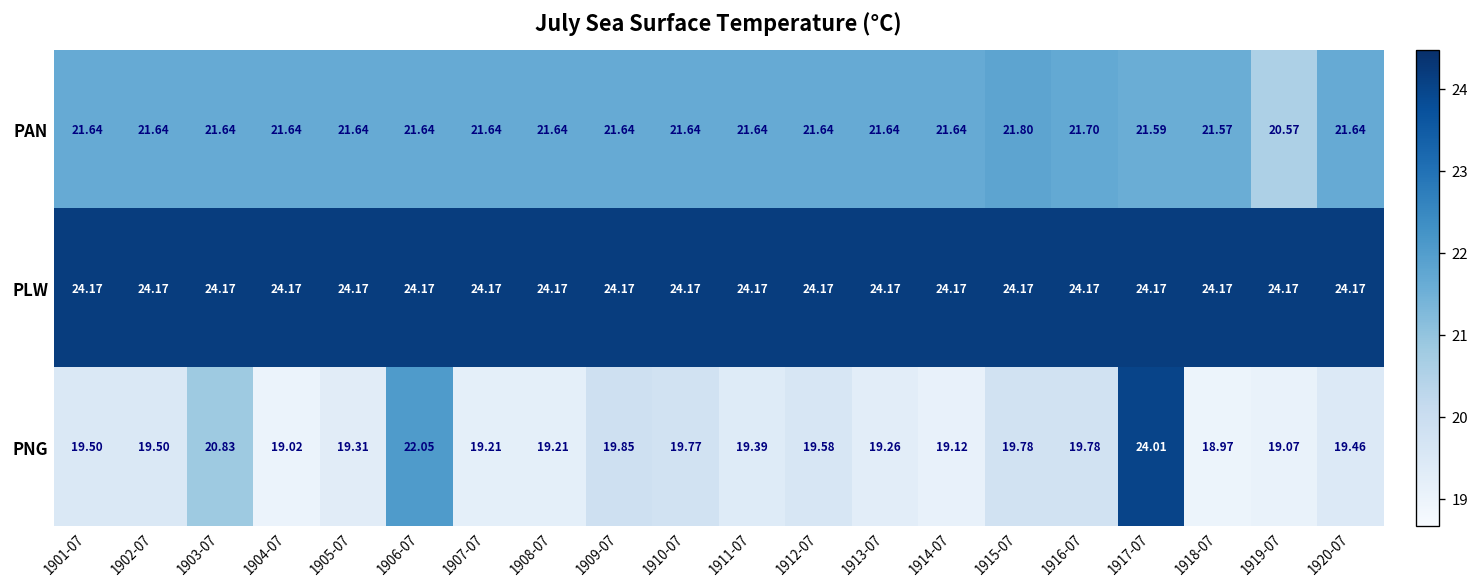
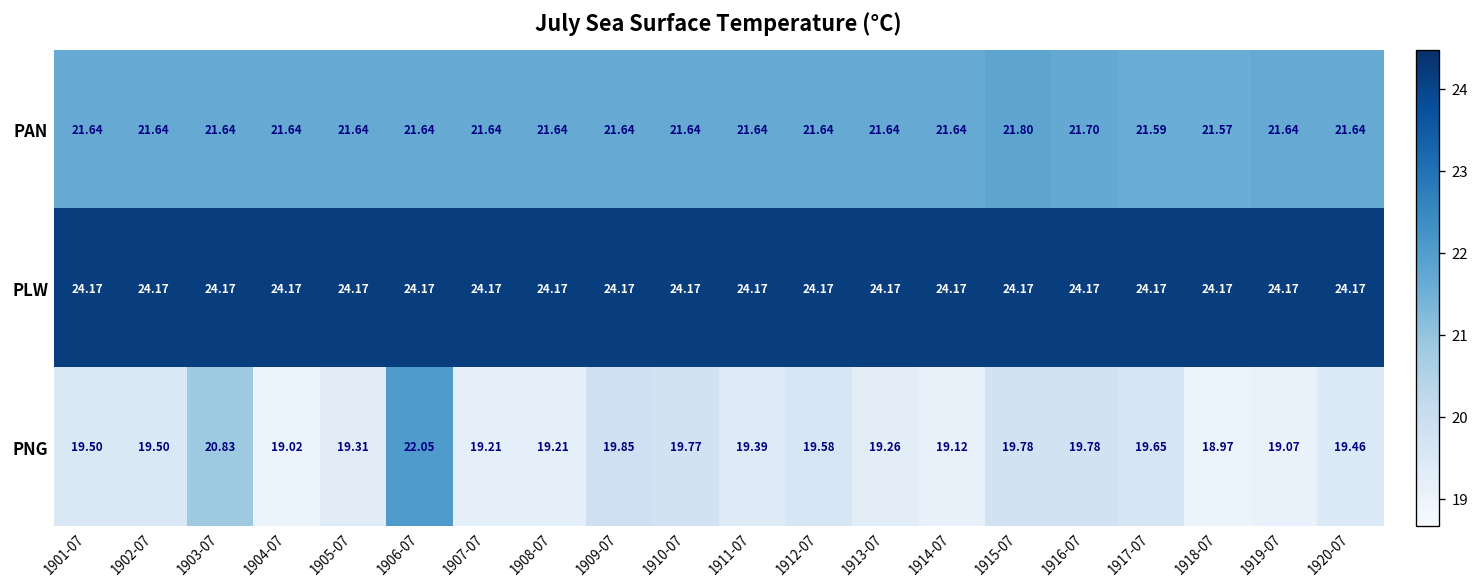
  {
    "PAN": {
      "1901-07": 21.64,
      "1902-07": 21.64,
      "1903-07": 21.64,
      "1904-07": 21.64,
      "1905-07": 21.64,
      "1906-07": 21.64,
      "1907-07": 21.64,
      "1908-07": 21.64,
      "1909-07": 21.64,
      "1910-07": 21.64,
      "1911-07": 21.64,
      "1912-07": 21.64,
      "1913-07": 21.64,
      "1914-07": 21.64,
      "1915-07": 21.80,
      "1916-07": 21.70,
      "1917-07": 21.59,
      "1918-07": 21.57,
-     "1919-07": 20.57,
+     "1919-07": 21.64,
      "1920-07": 21.64
    },
    "PLW": {
      "1901-07": 24.17,
      "1902-07": 24.17,
      "1903-07": 24.17,
      "1904-07": 24.17,
      "1905-07": 24.17,
      "1906-07": 24.17,
      "1907-07": 24.17,
      "1908-07": 24.17,
      "1909-07": 24.17,
      "1910-07": 24.17,
      "1911-07": 24.17,
      "1912-07": 24.17,
      "1913-07": 24.17,
      "1914-07": 24.17,
      "1915-07": 24.17,
      "1916-07": 24.17,
      "1917-07": 24.17,
      "1918-07": 24.17,
      "1919-07": 24.17,
      "1920-07": 24.17
    },
    "PNG": {
      "1901-07": 19.50,
      "1902-07": 19.50,
      "1903-07": 20.83,
      "1904-07": 19.02,
      "1905-07": 19.31,
      "1906-07": 22.05,
      "1907-07": 19.21,
      "1908-07": 19.21,
      "1909-07": 19.85,
      "1910-07": 19.77,
      "1911-07": 19.39,
      "1912-07": 19.58,
      "1913-07": 19.26,
      "1914-07": 19.12,
      "1915-07": 19.78,
      "1916-07": 19.78,
-     "1917-07": 24.01,
+     "1917-07": 19.65,
      "1918-07": 18.97,
      "1919-07": 19.07,
      "1920-07": 19.46
    }
  }
